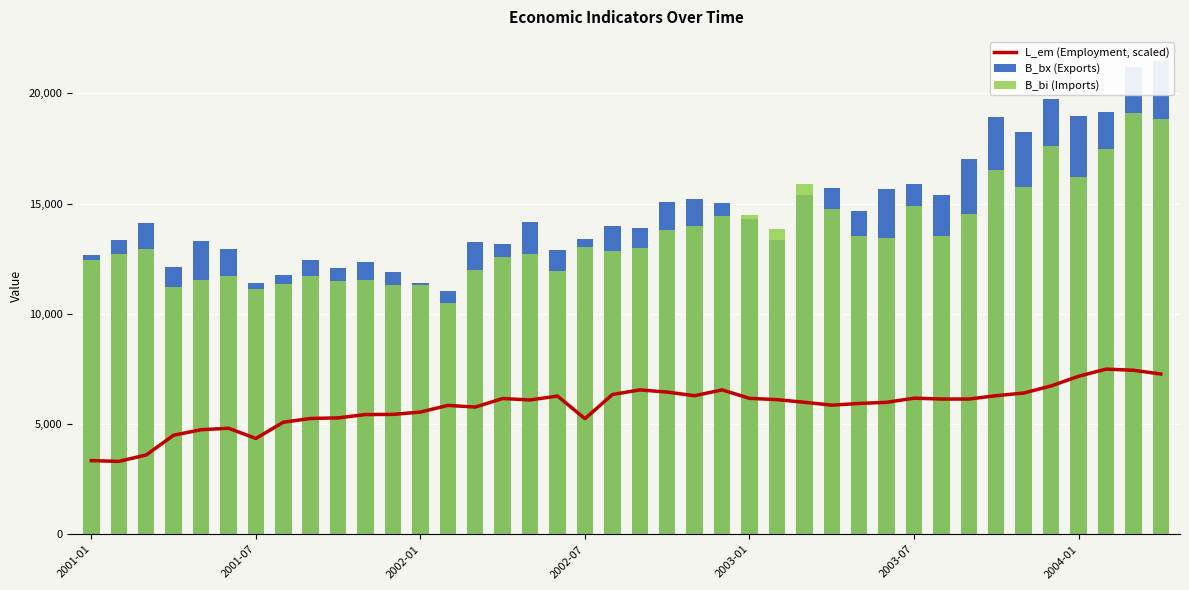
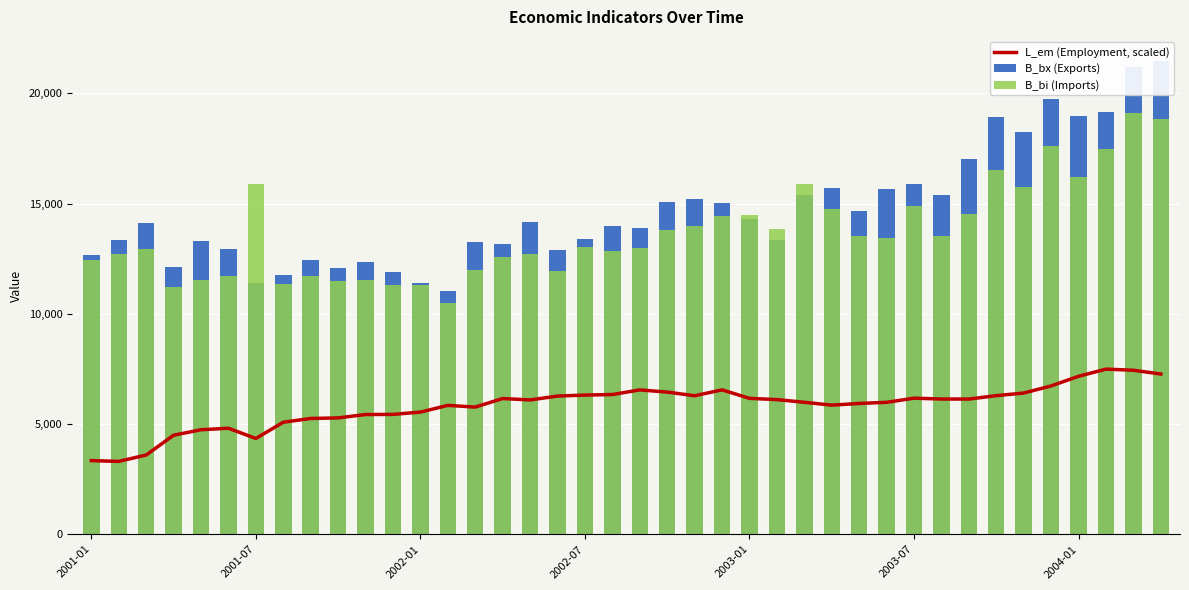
  {
    "L_em (Employment, scaled)": {
      "2001-01": "3,300",
      "2001-07": "4,300",
      "2002-01": "5,500",
-     "2002-07": "5,200",
+     "2002-07": "6,300",
      "2003-01": "6,200",
      "2003-07": "6,200",
      "2004-01": "7,200"
    },
    "B_bx (Exports)": {
      "2001-01": "12,600",
      "2002-01": "11,400",
      "2002-07": "13,400",
      "2003-07": "15,900",
      "2004-01": "19,000"
    },
    "B_bi (Imports)": {
-     "2001-07": "11,100",
+     "2001-07": "15,900",
      "2002-01": "11,300",
      "2003-01": "14,500"
    }
  }
